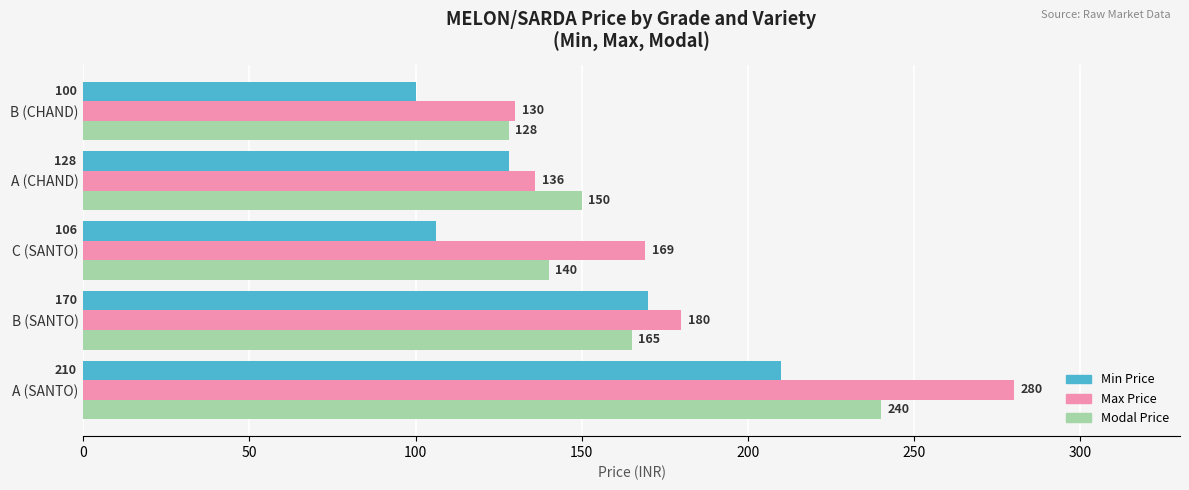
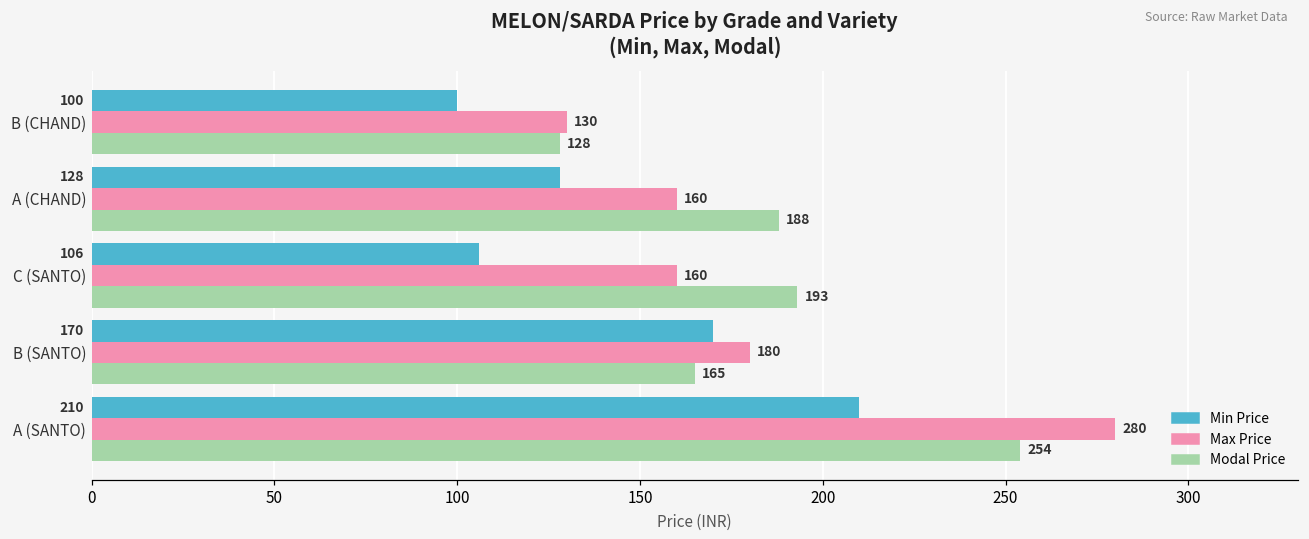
  {
    "Min Price": {
      "B (CHAND)": 100,
      "C (SANTO)": 106,
      "B (SANTO)": 170,
      "A (SANTO)": 210
    },
    "Max Price": {
      "B (CHAND)": 130,
-     "A (CHAND)": 136,
-     "C (SANTO)": 169,
+     "A (CHAND)": 160,
+     "C (SANTO)": 160,
      "B (SANTO)": 180,
      "A (SANTO)": 280
    },
    "Modal Price": {
      "B (CHAND)": 128,
-     "A (CHAND)": 150,
-     "C (SANTO)": 140,
+     "A (CHAND)": 188,
+     "C (SANTO)": 193,
      "B (SANTO)": 165,
-     "A (SANTO)": 240
+     "A (SANTO)": 254
    }
  }
